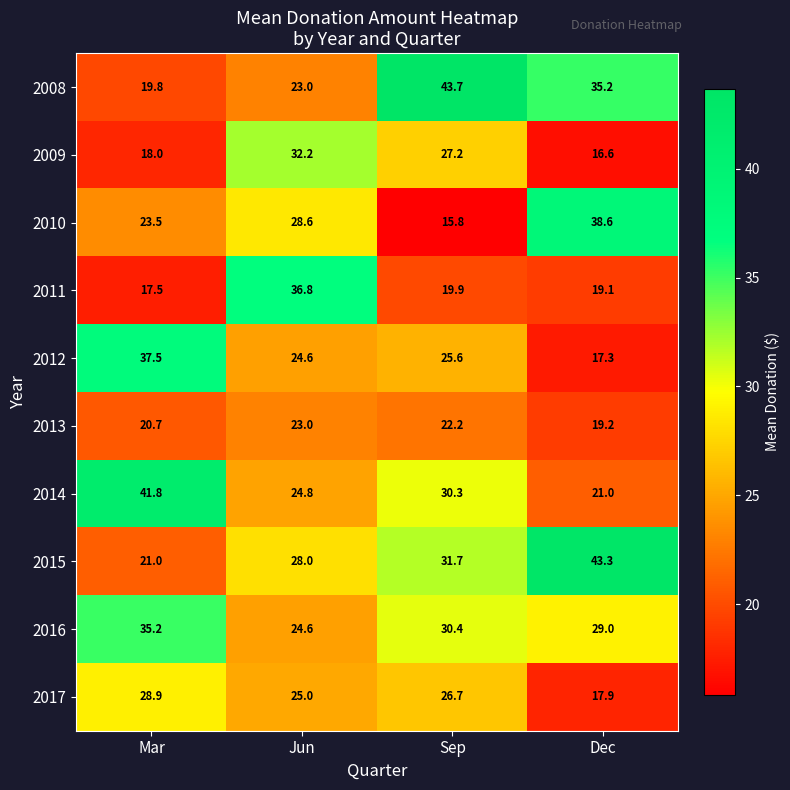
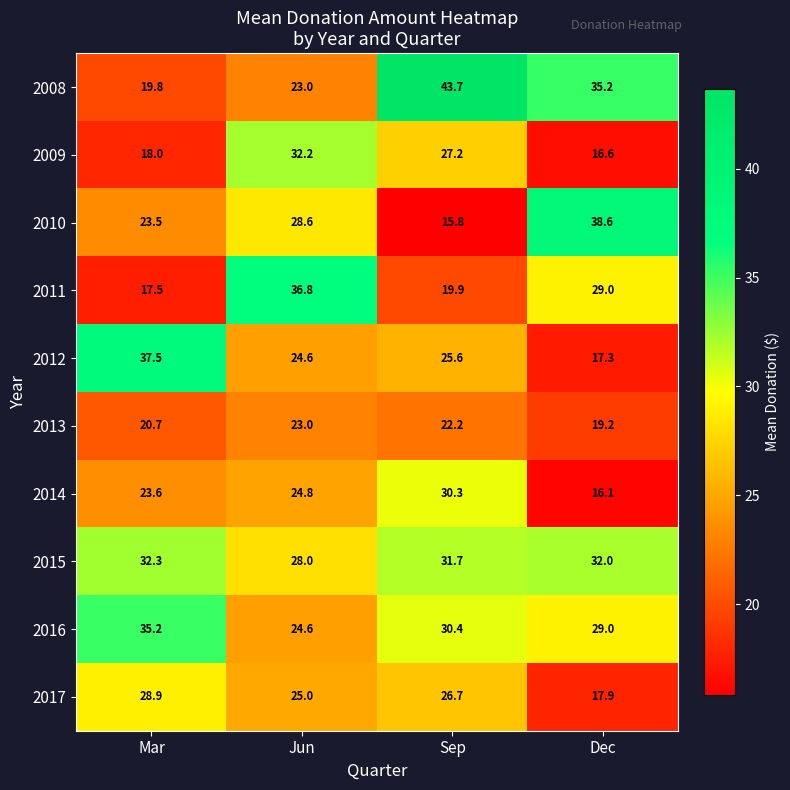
  {
    "2008": {
      "Mar": 19.8,
      "Jun": 23.0,
      "Sep": 43.7,
      "Dec": 35.2
    },
    "2009": {
      "Mar": 18.0,
      "Jun": 32.2,
      "Sep": 27.2,
      "Dec": 16.6
    },
    "2010": {
      "Mar": 23.5,
      "Jun": 28.6,
      "Sep": 15.8,
      "Dec": 38.6
    },
    "2011": {
      "Mar": 17.5,
      "Jun": 36.8,
      "Sep": 19.9,
-     "Dec": 19.1
+     "Dec": 29.0
    },
    "2012": {
      "Mar": 37.5,
      "Jun": 24.6,
      "Sep": 25.6,
      "Dec": 17.3
    },
    "2013": {
      "Mar": 20.7,
      "Jun": 23.0,
      "Sep": 22.2,
      "Dec": 19.2
    },
    "2014": {
-     "Mar": 41.8,
+     "Mar": 23.6,
      "Jun": 24.8,
      "Sep": 30.3,
-     "Dec": 21.0
+     "Dec": 16.1
    },
    "2015": {
-     "Mar": 21.0,
+     "Mar": 32.3,
      "Jun": 28.0,
      "Sep": 31.7,
-     "Dec": 43.3
+     "Dec": 32.0
    },
    "2016": {
      "Mar": 35.2,
      "Jun": 24.6,
      "Sep": 30.4,
      "Dec": 29.0
    },
    "2017": {
      "Mar": 28.9,
      "Jun": 25.0,
      "Sep": 26.7,
      "Dec": 17.9
    }
  }
